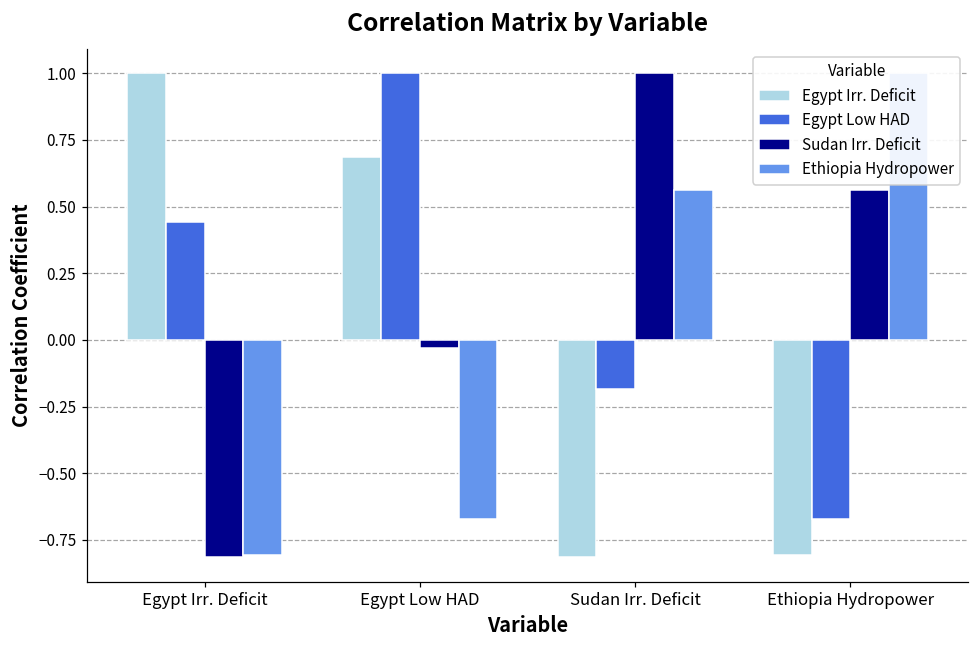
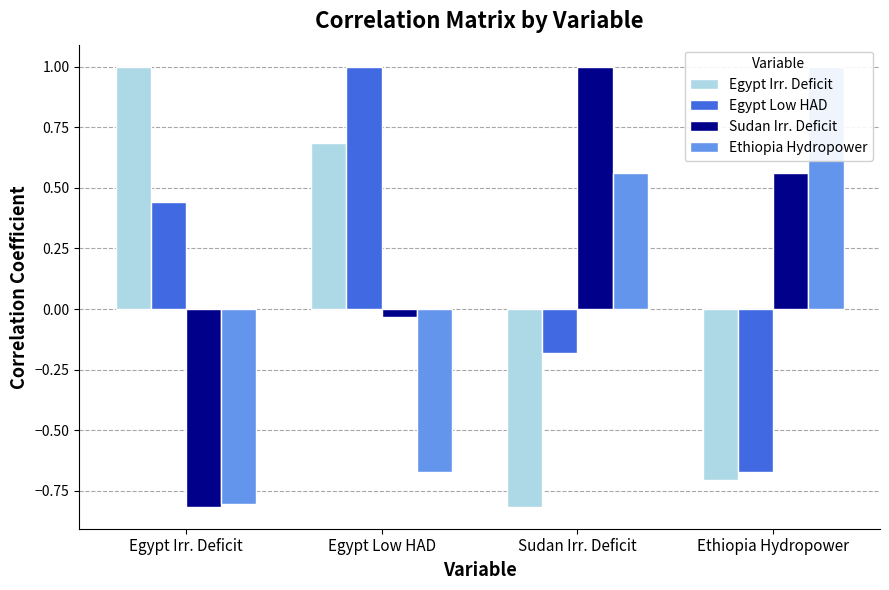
  {
    "Egypt Irr. Deficit": {
      "Egypt Irr. Deficit": 1.00,
      "Egypt Low HAD": 0.69,
      "Sudan Irr. Deficit": -0.82,
-     "Ethiopia Hydropower": -0.81
+     "Ethiopia Hydropower": -0.71
    },
    "Sudan Irr. Deficit": {
      "Egypt Irr. Deficit": -0.82,
      "Egypt Low HAD": -0.03,
      "Sudan Irr. Deficit": 1.00,
      "Ethiopia Hydropower": 0.56
    }
  }
